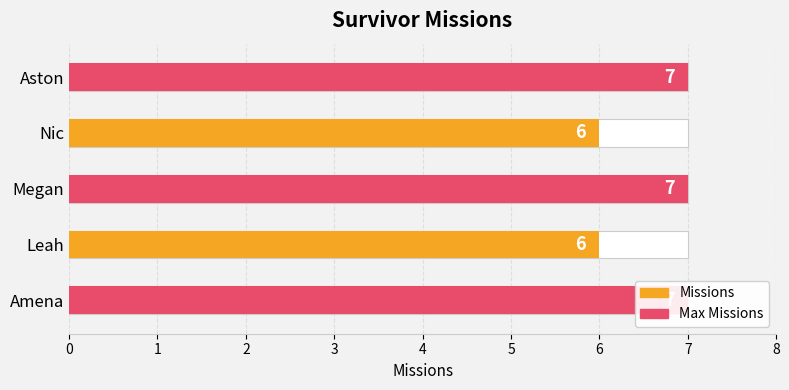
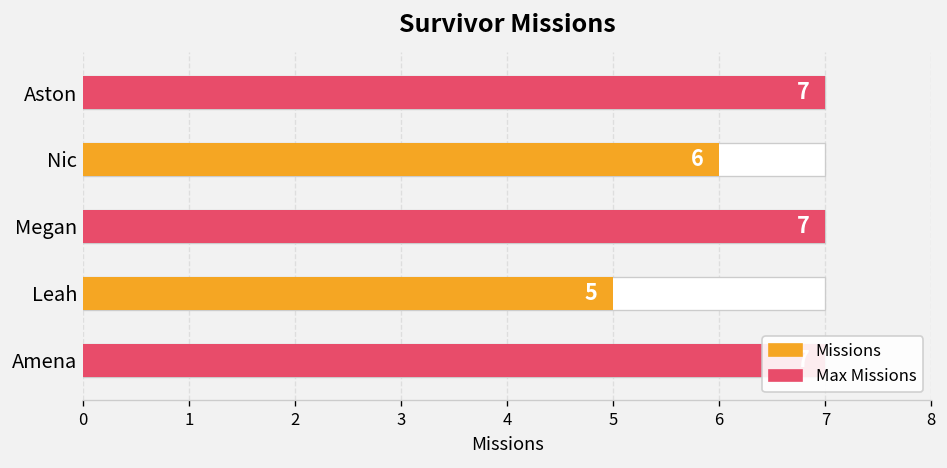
  {
    "Missions": {
      "Aston": 7,
      "Megan": 7,
-     "Leah": 6
+     "Leah": 5
    }
  }
